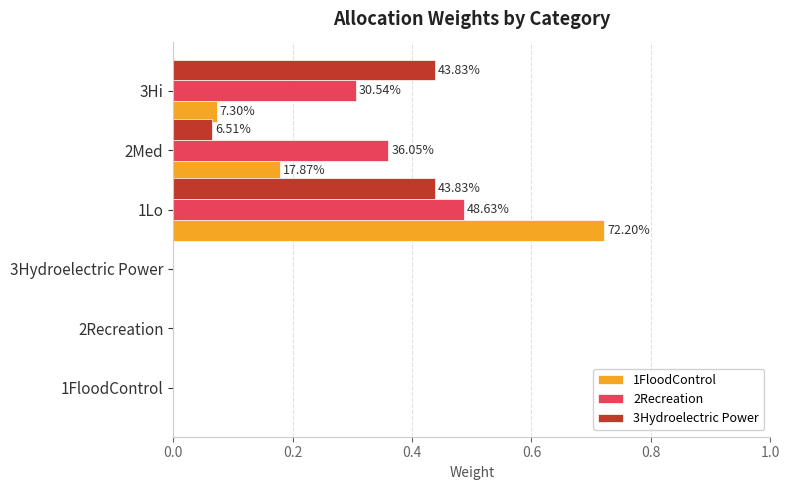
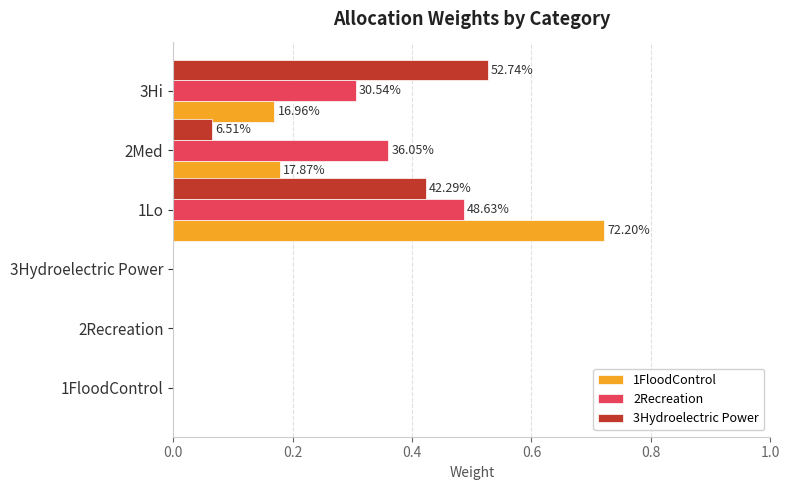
  {
    "1FloodControl": {
-     "3Hi": "7.30%",
+     "3Hi": "16.96%",
      "2Med": "17.87%",
      "1Lo": "72.20%"
    },
    "2Recreation": {
      "3Hi": "30.54%",
      "2Med": "36.05%",
      "1Lo": "48.63%"
    },
    "3Hydroelectric Power": {
-     "3Hi": "43.83%",
+     "3Hi": "52.74%",
      "2Med": "6.51%",
-     "1Lo": "43.83%"
+     "1Lo": "42.29%"
    }
  }
